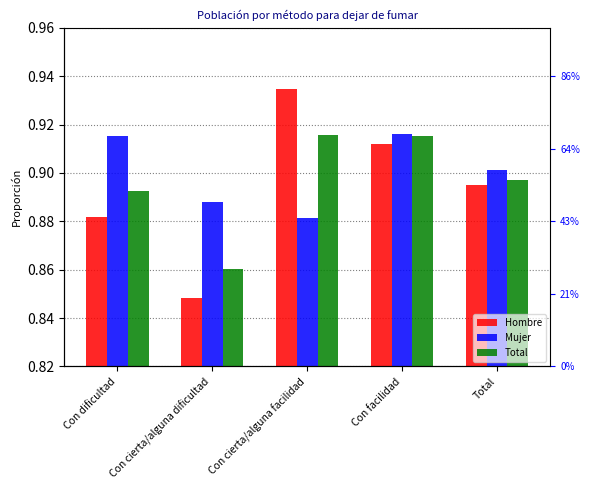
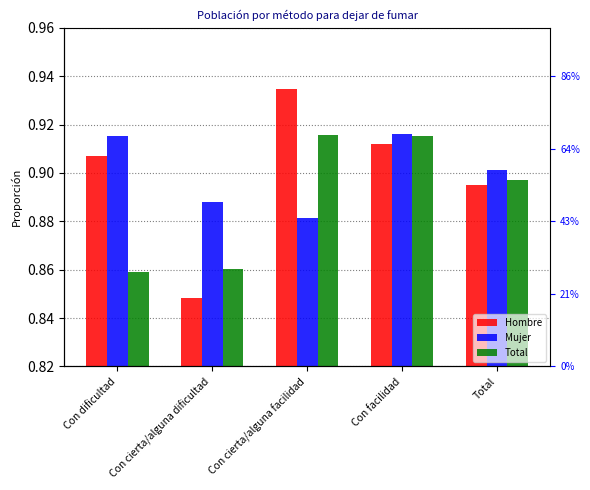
  {
    "Hombre": {
-     "Con dificultad": 0.882,
+     "Con dificultad": 0.907,
      "Con cierta/alguna dificultad": 0.848,
      "Con cierta/alguna facilidad": 0.935,
      "Con facilidad": 0.912,
      "Total": 0.895
    },
    "Mujer": {
      "Con dificultad": 0.915,
      "Con cierta/alguna dificultad": 0.888,
      "Con cierta/alguna facilidad": 0.881,
      "Con facilidad": 0.916,
      "Total": 0.901
    },
    "Total": {
-     "Con dificultad": 0.893,
+     "Con dificultad": 0.859,
      "Con cierta/alguna dificultad": 0.860,
      "Con cierta/alguna facilidad": 0.916,
      "Con facilidad": 0.915,
      "Total": 0.897
    }
  }
